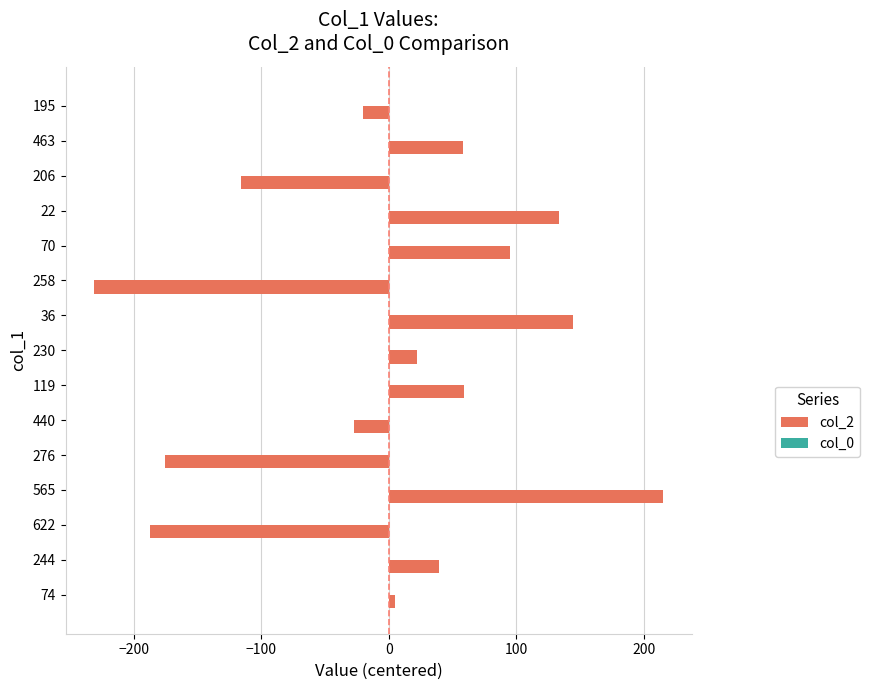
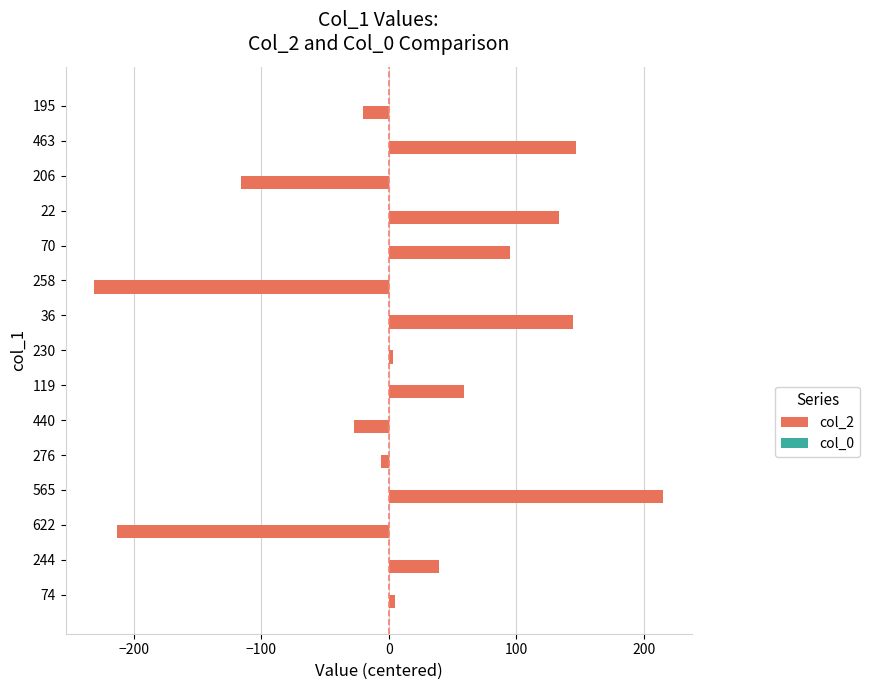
  {
    "col_2": {
      "195": -20,
-     "463": 58,
+     "463": 147,
      "206": -116,
      "22": 133,
      "70": 95,
      "258": -231,
      "36": 144,
-     "230": 22,
+     "230": 3,
      "119": 59,
      "440": -27,
-     "276": -175,
+     "276": -6,
      "565": 215,
-     "622": -187,
+     "622": -213,
      "244": 39,
      "74": 5
    },
    "col_0": {
      "195": 0,
      "463": 0,
      "206": 0,
      "22": 0,
      "70": 0,
      "258": 0,
      "36": 0,
      "230": 0,
      "119": 0,
      "440": 0,
      "276": 0,
      "565": 0,
      "622": 0,
      "244": 0,
      "74": 0
    }
  }
